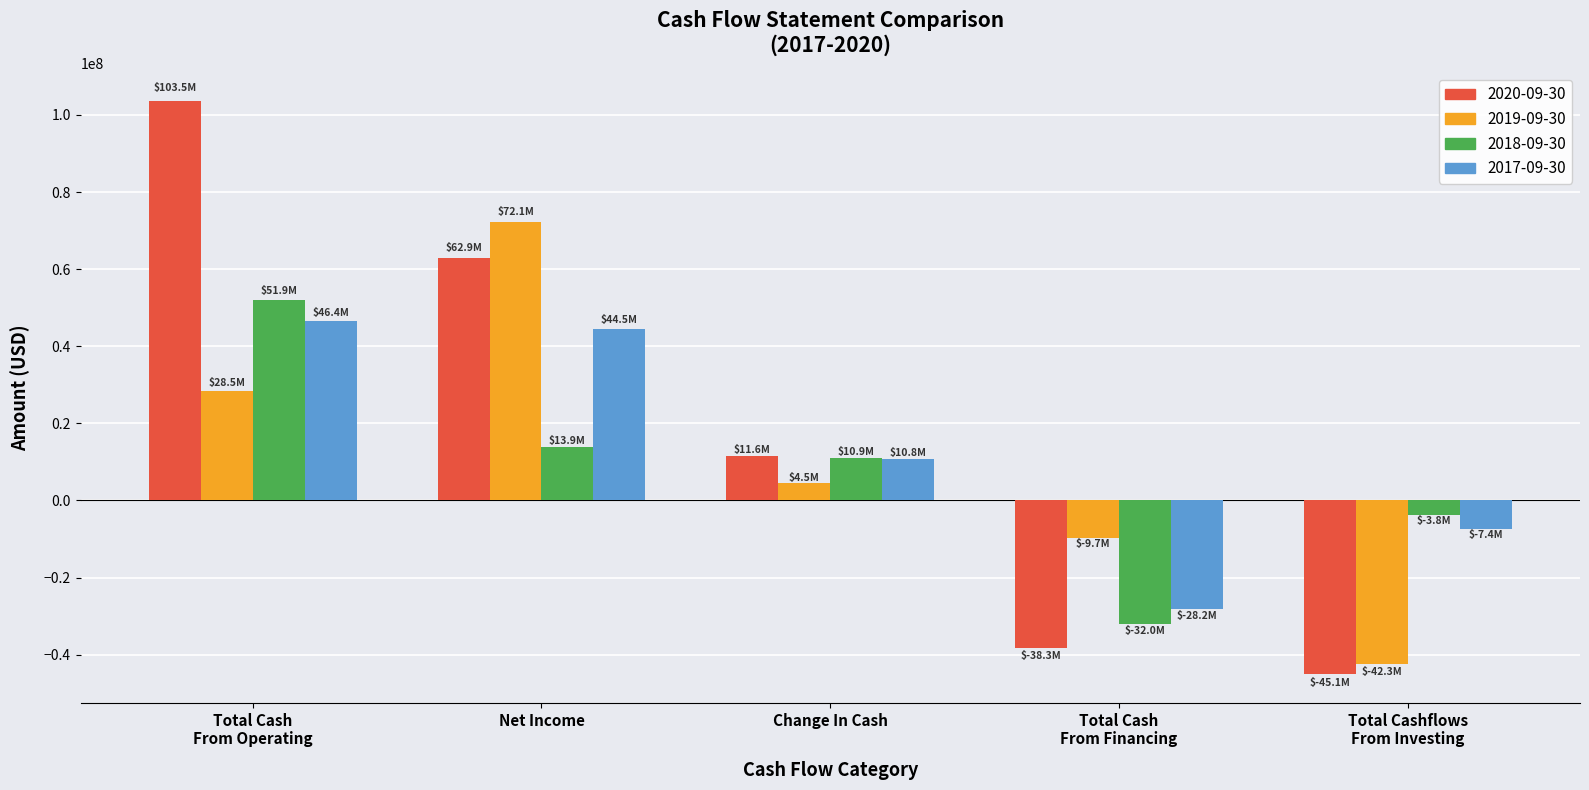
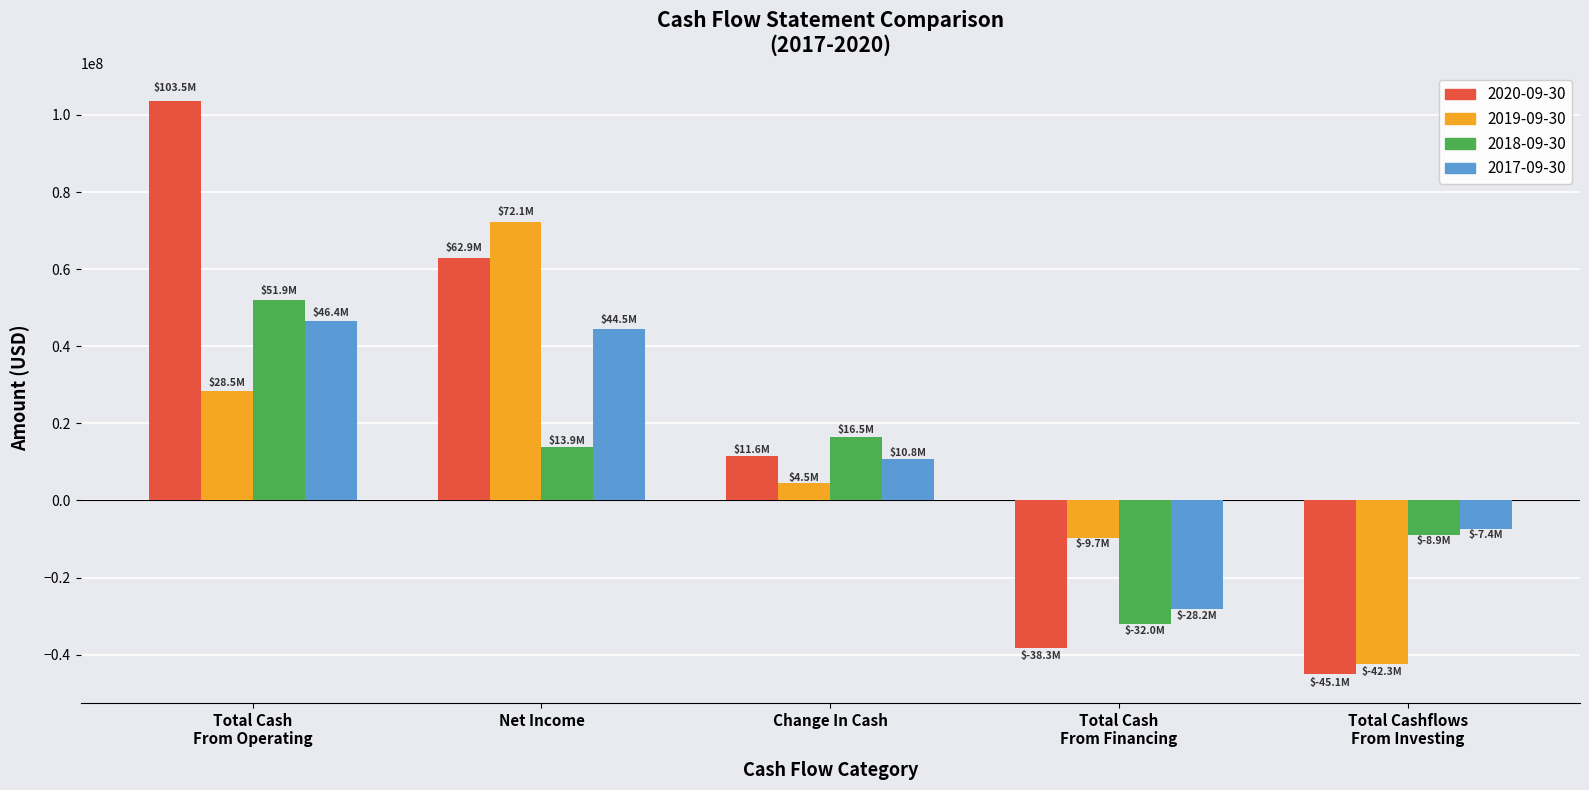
  {
    "2020-09-30": {
      "Total Cash From Operating": "$103.5M",
      "Net Income": "$62.9M",
      "Change In Cash": "$11.6M",
      "Total Cash From Financing": "$-38.3M",
      "Total Cashflows From Investing": "$-45.1M"
    },
    "2019-09-30": {
      "Total Cash From Operating": "$28.5M",
      "Net Income": "$72.1M",
      "Change In Cash": "$4.5M",
      "Total Cash From Financing": "$-9.7M",
      "Total Cashflows From Investing": "$-42.3M"
    },
    "2018-09-30": {
      "Total Cash From Operating": "$51.9M",
      "Net Income": "$13.9M",
-     "Change In Cash": "$10.9M",
+     "Change In Cash": "$16.5M",
      "Total Cash From Financing": "$-32.0M",
-     "Total Cashflows From Investing": "$-3.8M"
+     "Total Cashflows From Investing": "$-8.9M"
    },
    "2017-09-30": {
      "Total Cash From Operating": "$46.4M",
      "Net Income": "$44.5M",
      "Change In Cash": "$10.8M",
      "Total Cash From Financing": "$-28.2M",
      "Total Cashflows From Investing": "$-7.4M"
    }
  }
